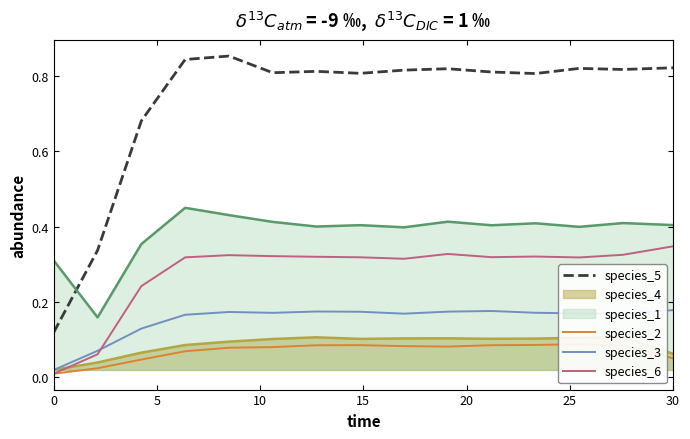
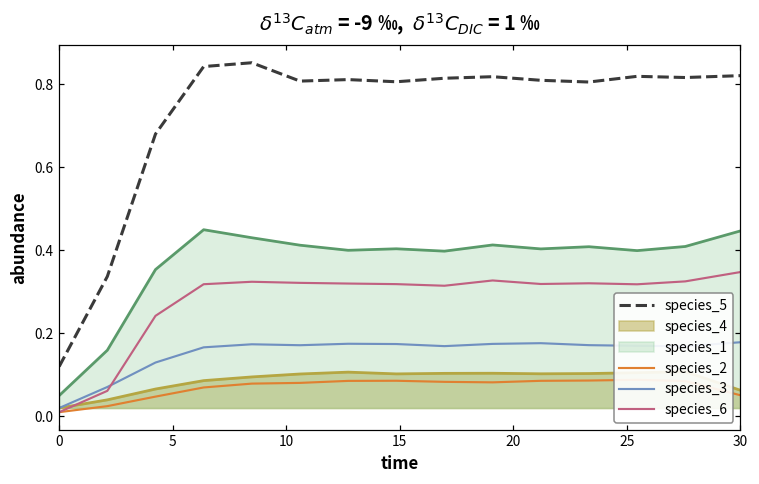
  {
    "species_5": {
      "0": 0.12,
      "30": 0.82
    },
    "species_4": {
      "30": 0.06
    },
    "species_1": {
-     "0": 0.31,
-     "30": 0.40
+     "0": 0.05,
+     "30": 0.45
    },
    "species_2": {
      "30": 0.05
    },
    "species_3": {
      "30": 0.18
    },
    "species_6": {
      "30": 0.35
    }
  }
